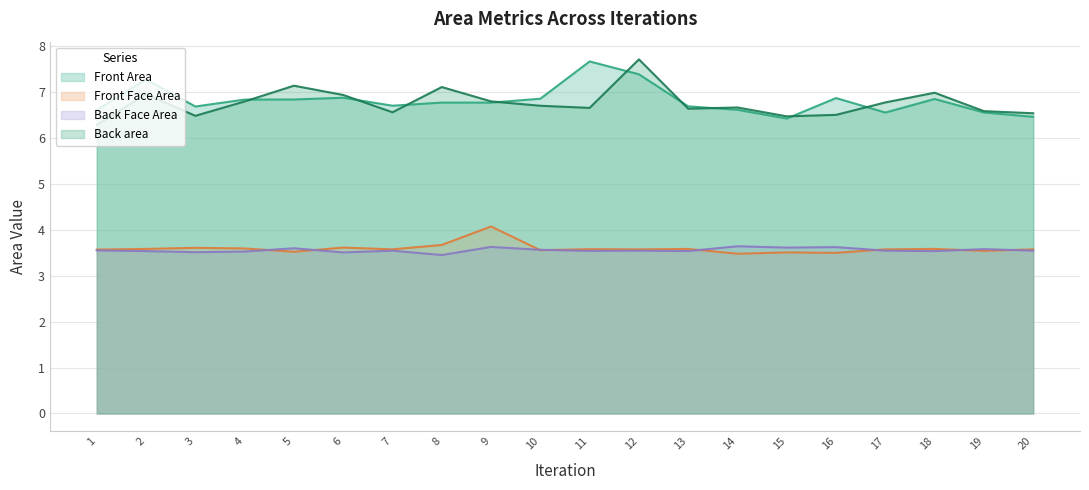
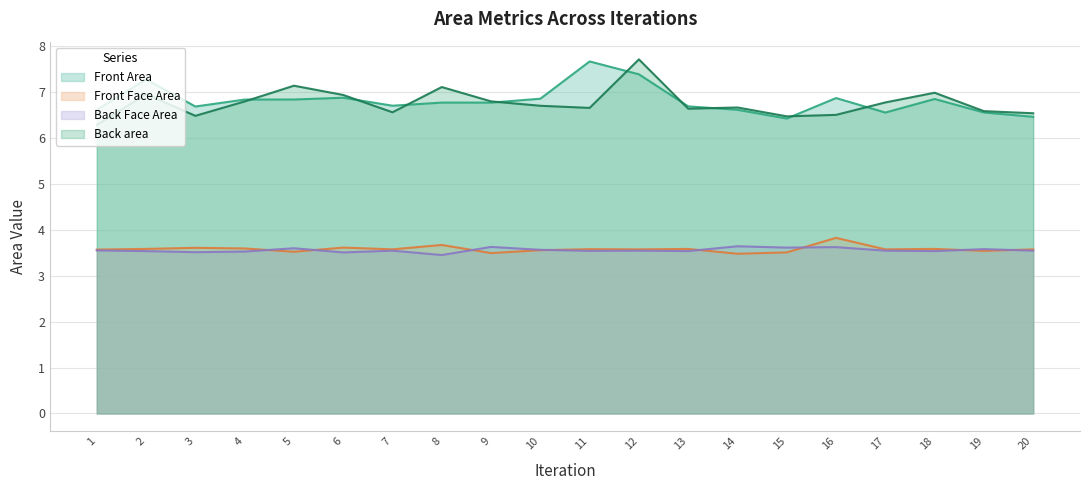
  {
    "Front Face Area": {
      "3": 3.6,
      "4": 3.6,
      "5": 3.5,
      "6": 3.6,
      "8": 3.7,
-     "9": 4.1,
+     "9": 3.5,
      "14": 3.5,
      "15": 3.5,
-     "16": 3.5
+     "16": 3.8
    }
  }
